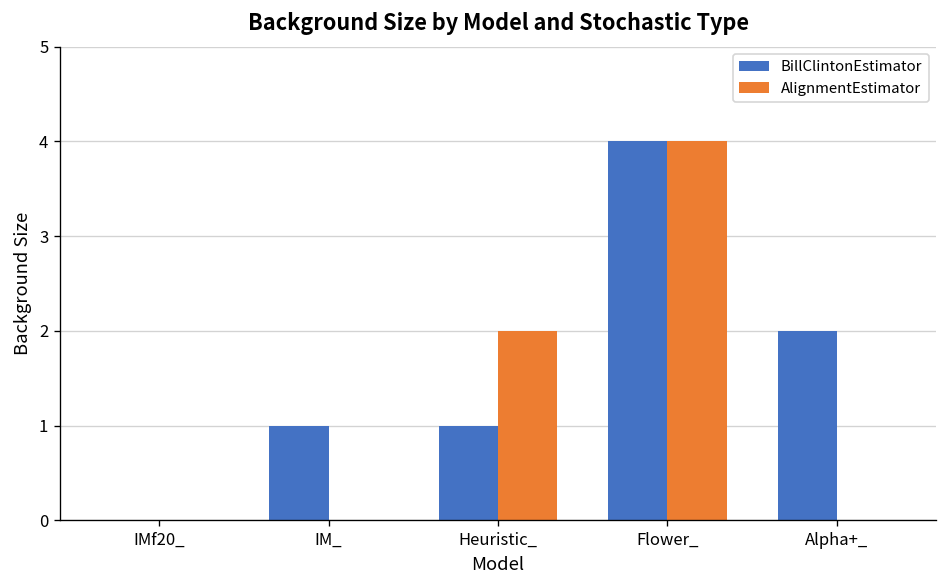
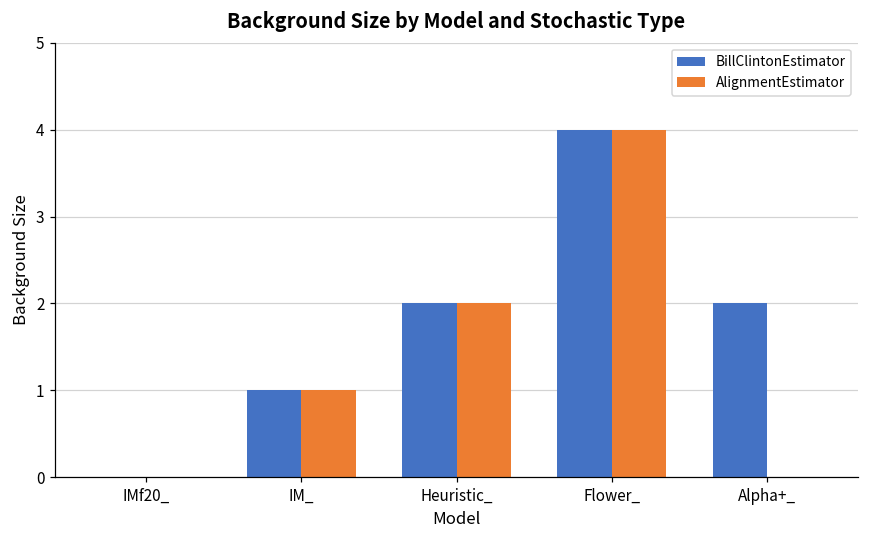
  {
    "BillClintonEstimator": {
      "IMf20_": 0,
      "IM_": 1,
-     "Heuristic_": 1,
+     "Heuristic_": 2,
      "Flower_": 4,
      "Alpha+_": 2
    },
    "AlignmentEstimator": {
      "IMf20_": 0,
-     "IM_": 0,
+     "IM_": 1,
      "Heuristic_": 2,
      "Flower_": 4,
      "Alpha+_": 0
    }
  }
